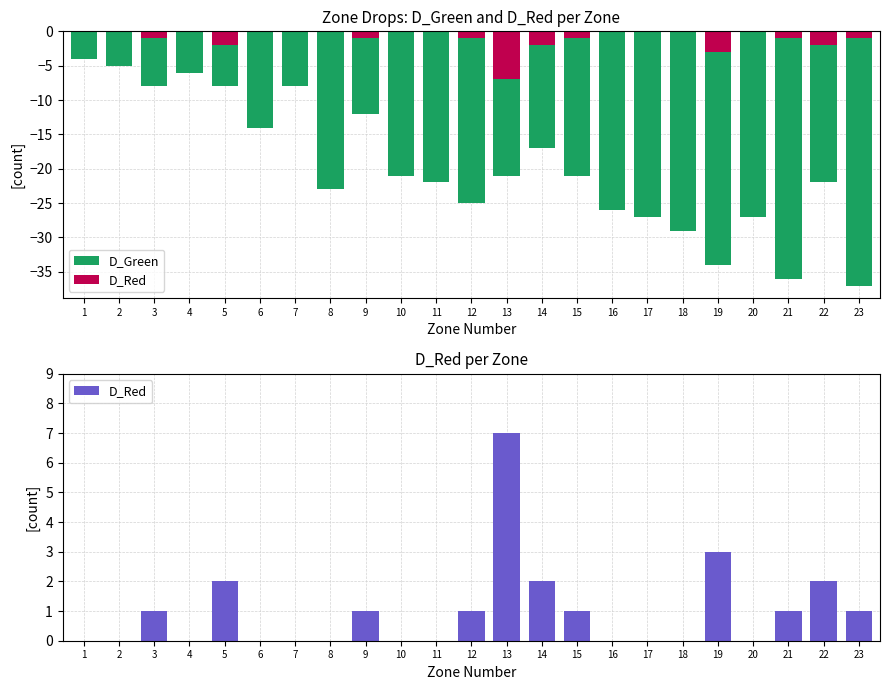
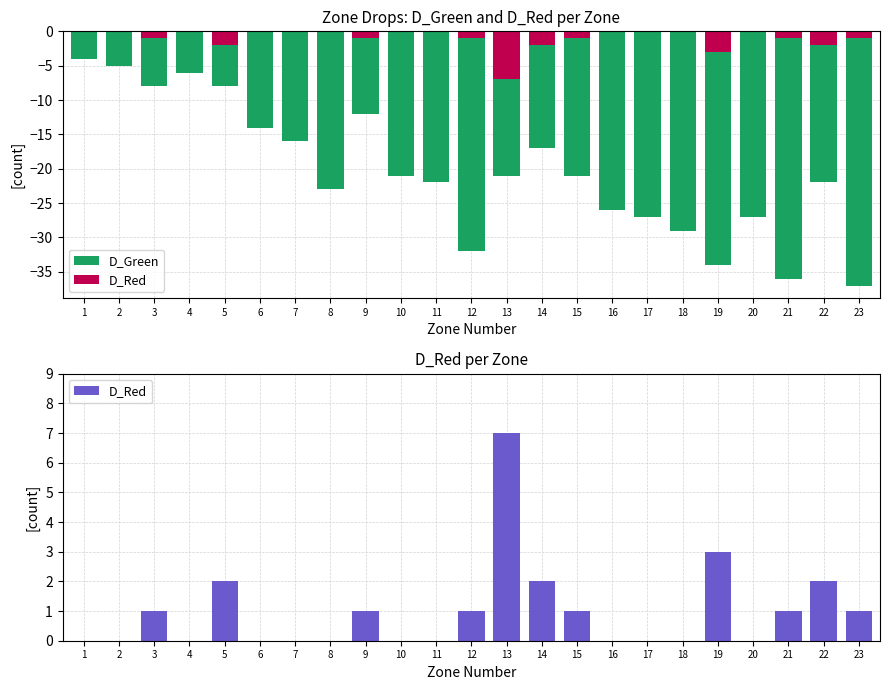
  {
    "Zone Drops: D_Green and D_Red per Zone": {
      "D_Green": {
        "1": -4,
        "2": -5,
        "3": -8,
        "4": -6,
        "5": -8,
        "6": -14,
-       "7": -8,
+       "7": -16,
        "8": -23,
        "9": -12,
        "10": -21,
        "11": -22,
-       "12": -25,
+       "12": -32,
        "13": -21,
        "14": -17,
        "15": -21,
        "16": -26,
        "17": -27,
        "18": -29,
        "19": -34,
        "20": -27,
        "21": -36,
        "22": -22,
        "23": -37
      }
    },
    "D_Red per Zone": {
      "1": 0.0,
      "2": 0.0,
      "3": 1.0,
      "4": 0.0,
      "5": 2.0,
      "6": 0.0,
      "7": 0.0,
      "8": 0.0,
      "9": 1.0,
      "10": 0.0,
      "11": 0.0,
      "12": 1.0,
      "13": 7.0,
      "14": 2.0,
      "15": 1.0,
      "16": 0.0,
      "17": 0.0,
      "18": 0.0,
      "19": 3.0,
      "20": 0.0,
      "21": 1.0,
      "22": 2.0,
      "23": 1.0
    }
  }
